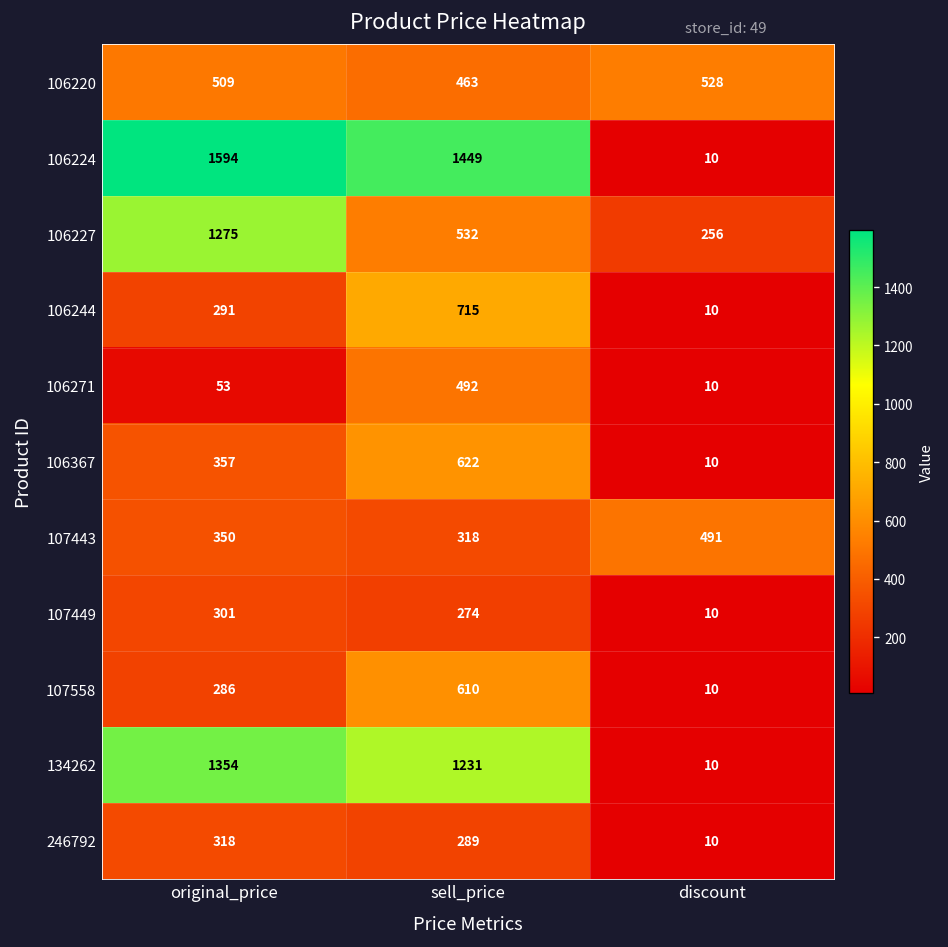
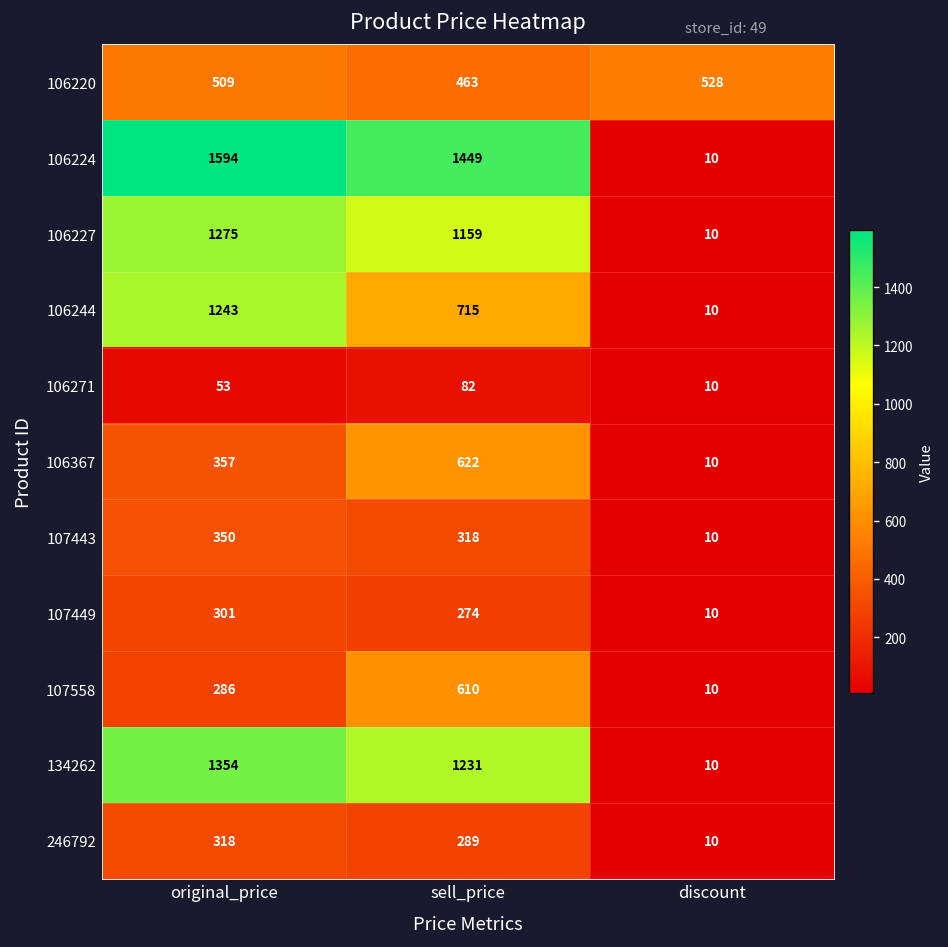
  {
    "106220": {
      "original_price": 509,
      "sell_price": 463,
      "discount": 528
    },
    "106224": {
      "original_price": 1594,
      "sell_price": 1449,
      "discount": 10
    },
    "106227": {
      "original_price": 1275,
-     "sell_price": 532,
-     "discount": 256
+     "sell_price": 1159,
+     "discount": 10
    },
    "106244": {
-     "original_price": 291,
+     "original_price": 1243,
      "sell_price": 715,
      "discount": 10
    },
    "106271": {
      "original_price": 53,
-     "sell_price": 492,
+     "sell_price": 82,
      "discount": 10
    },
    "106367": {
      "original_price": 357,
      "sell_price": 622,
      "discount": 10
    },
    "107443": {
      "original_price": 350,
      "sell_price": 318,
-     "discount": 491
+     "discount": 10
    },
    "107449": {
      "original_price": 301,
      "sell_price": 274,
      "discount": 10
    },
    "107558": {
      "original_price": 286,
      "sell_price": 610,
      "discount": 10
    },
    "134262": {
      "original_price": 1354,
      "sell_price": 1231,
      "discount": 10
    },
    "246792": {
      "original_price": 318,
      "sell_price": 289,
      "discount": 10
    }
  }
